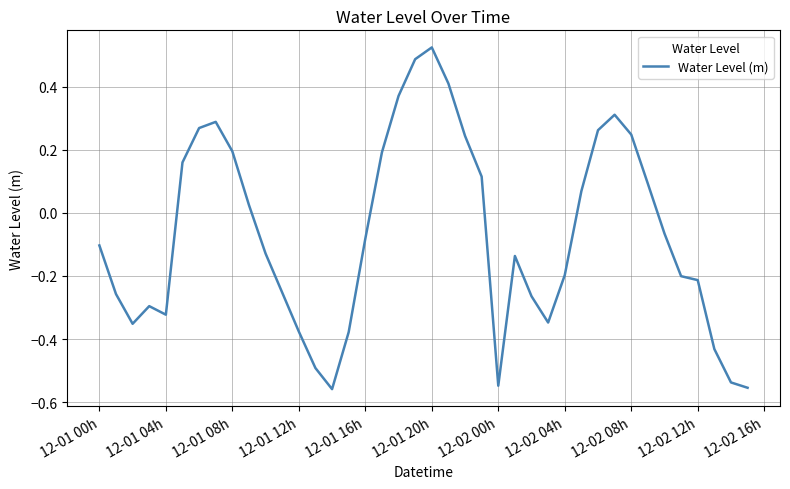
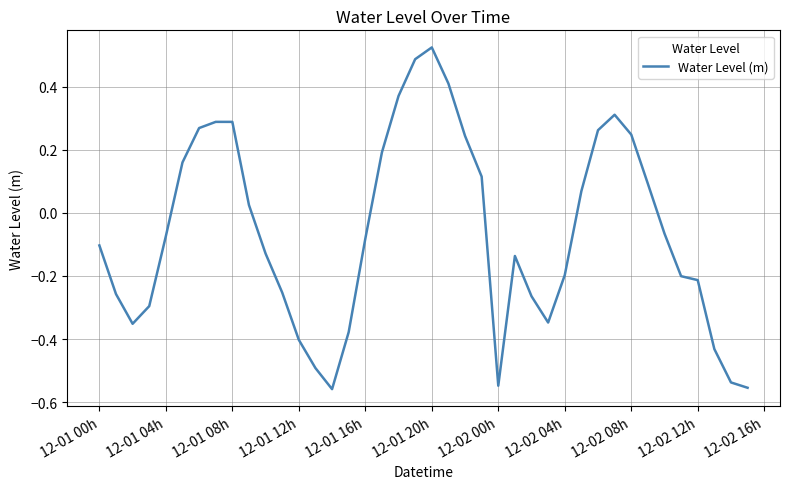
  {
    "12-01 00h": -0.10,
-   "12-01 04h": -0.32,
-   "12-01 08h": 0.20,
-   "12-01 12h": -0.38,
+   "12-01 04h": -0.07,
+   "12-01 08h": 0.29,
+   "12-01 12h": -0.40,
    "12-01 16h": -0.08,
    "12-01 20h": 0.52,
    "12-02 00h": -0.55,
    "12-02 04h": -0.20,
    "12-02 08h": 0.25,
    "12-02 12h": -0.21
  }
